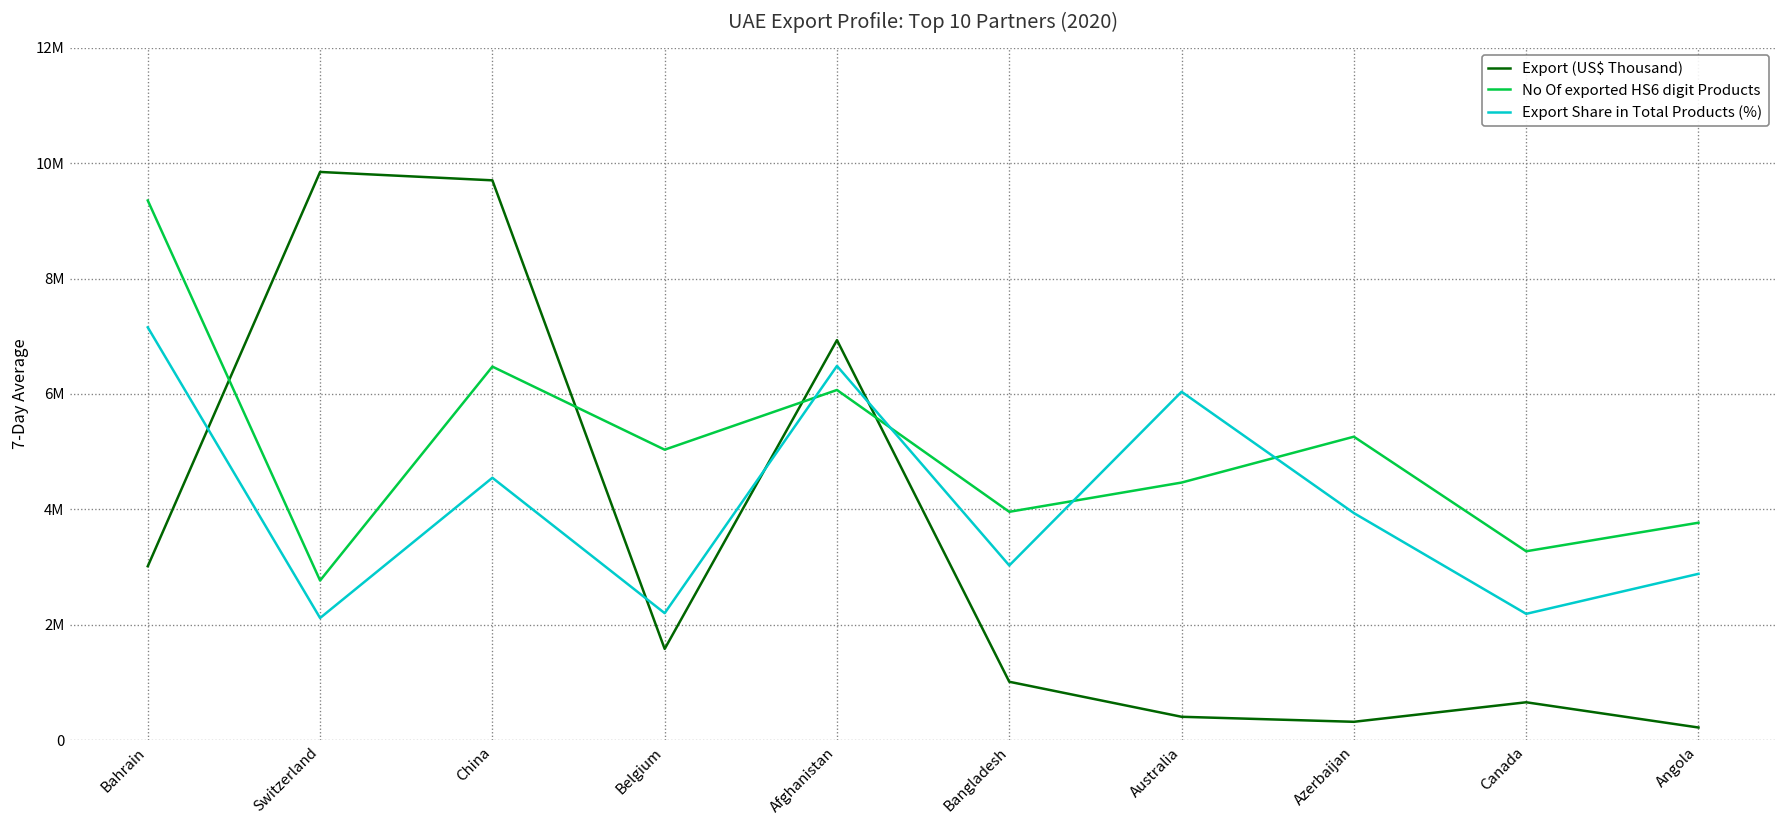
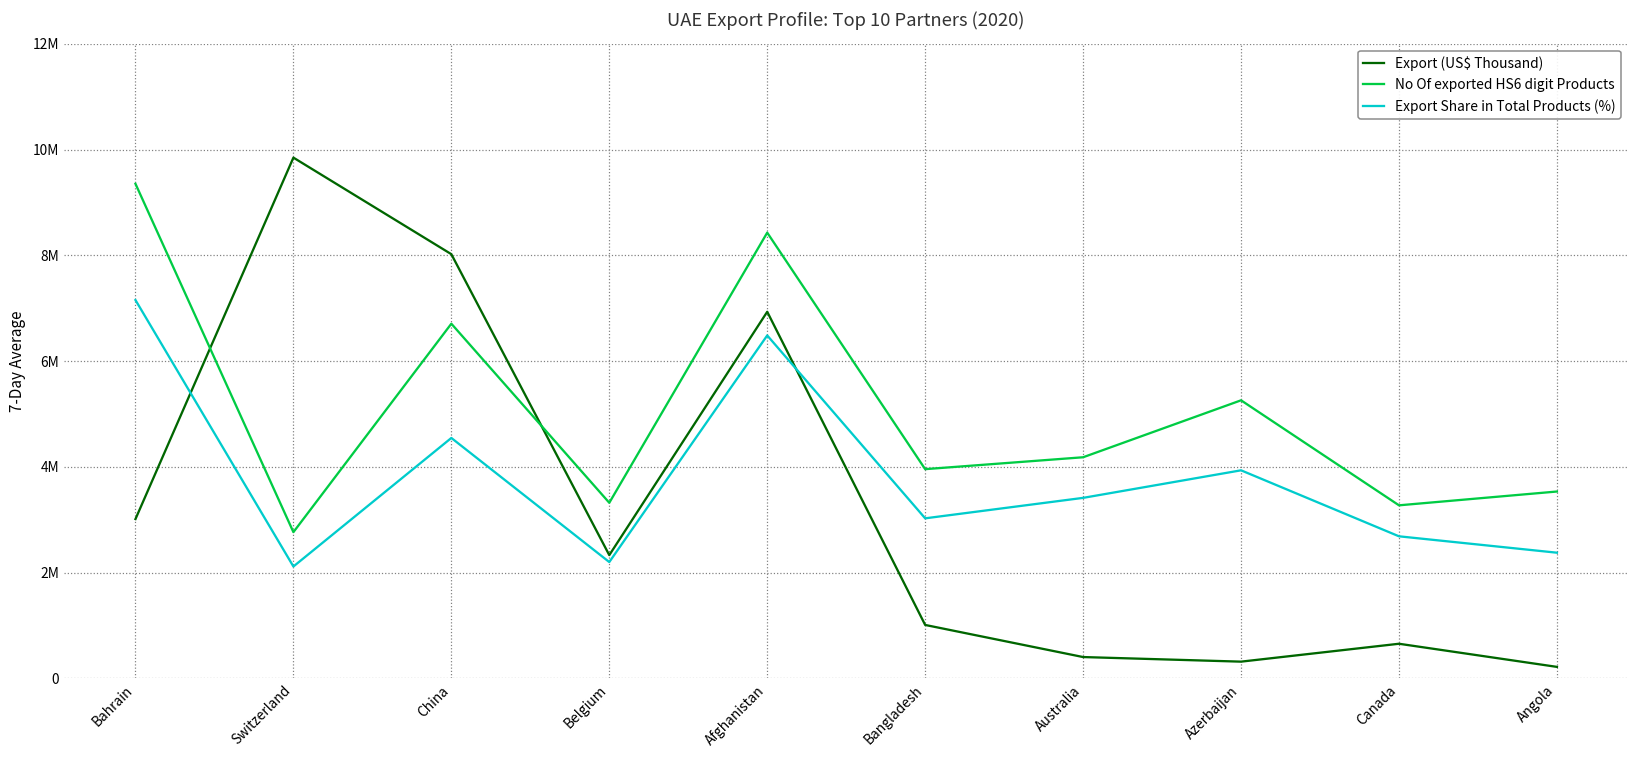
  {
    "Export (US$ Thousand)": {
      "Bahrain": 3000000,
      "Switzerland": 9800000,
-     "China": 9700000,
-     "Belgium": 1600000,
+     "China": 8000000,
+     "Belgium": 2300000,
      "Afghanistan": 6900000,
      "Bangladesh": 1000000,
      "Australia": 400000,
      "Azerbaijan": 300000,
      "Canada": 700000,
      "Angola": 200000
    },
    "No Of exported HS6 digit Products": {
      "Bahrain": 9400000,
      "Switzerland": 2800000,
-     "China": 6500000,
-     "Belgium": 5000000,
-     "Afghanistan": 6100000,
+     "China": 6700000,
+     "Belgium": 3300000,
+     "Afghanistan": 8400000,
      "Bangladesh": 4000000,
-     "Australia": 4500000,
+     "Australia": 4200000,
      "Azerbaijan": 5300000,
      "Canada": 3300000,
-     "Angola": 3800000
+     "Angola": 3500000
    },
    "Export Share in Total Products (%)": {
      "Bahrain": 7200000,
      "Switzerland": 2100000,
      "China": 4500000,
      "Belgium": 2200000,
      "Afghanistan": 6500000,
      "Bangladesh": 3000000,
-     "Australia": 6000000,
+     "Australia": 3400000,
      "Azerbaijan": 3900000,
-     "Canada": 2200000,
-     "Angola": 2900000
+     "Canada": 2700000,
+     "Angola": 2400000
    }
  }
